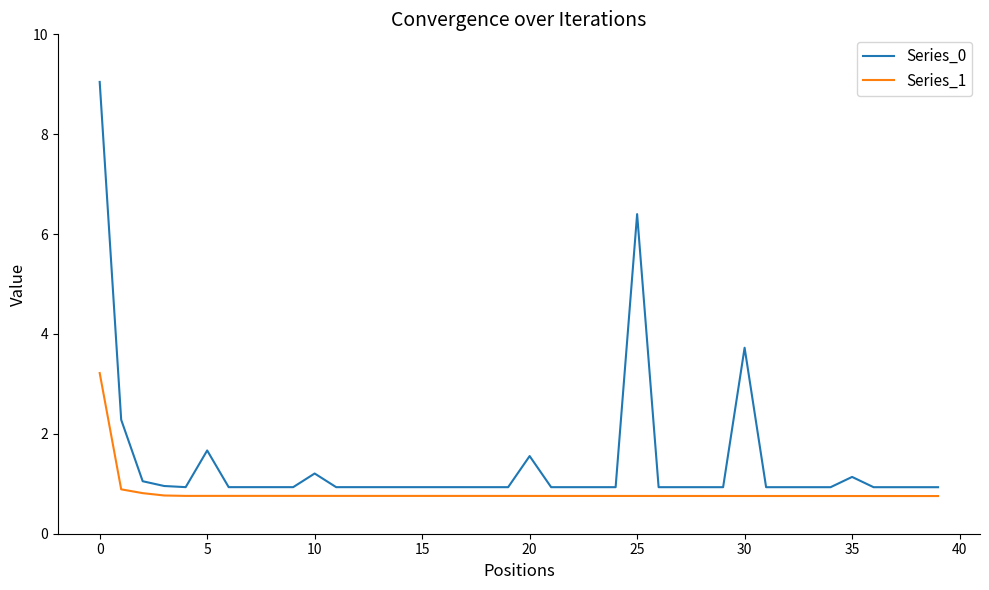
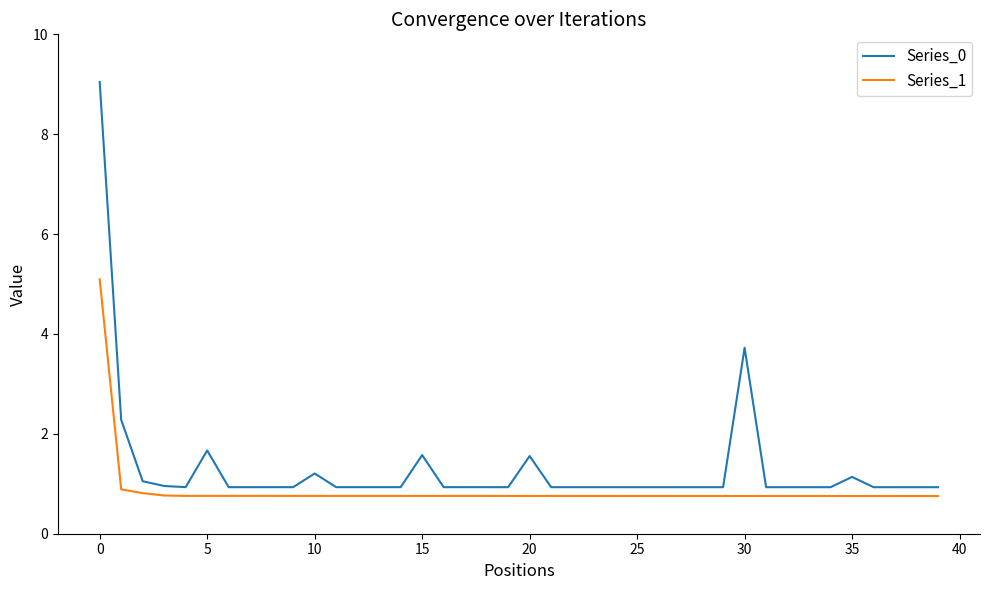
  {
    "Series_0": {
      "0": 9.0,
      "5": 1.7,
      "10": 1.2,
-     "15": 0.9,
+     "15": 1.6,
      "20": 1.6,
-     "25": 6.4,
+     "25": 0.9,
      "30": 3.7,
      "35": 1.1
    },
    "Series_1": {
-     "0": 3.2,
+     "0": 5.1,
      "5": 0.8,
      "10": 0.8,
      "15": 0.8,
      "20": 0.8,
      "25": 0.8,
      "30": 0.8,
      "35": 0.8
    }
  }
